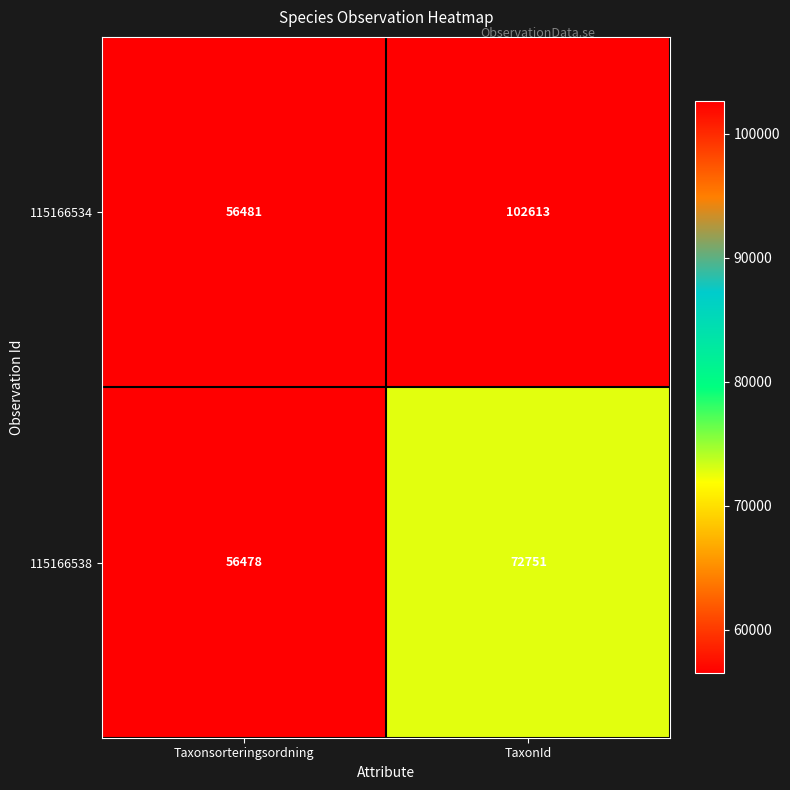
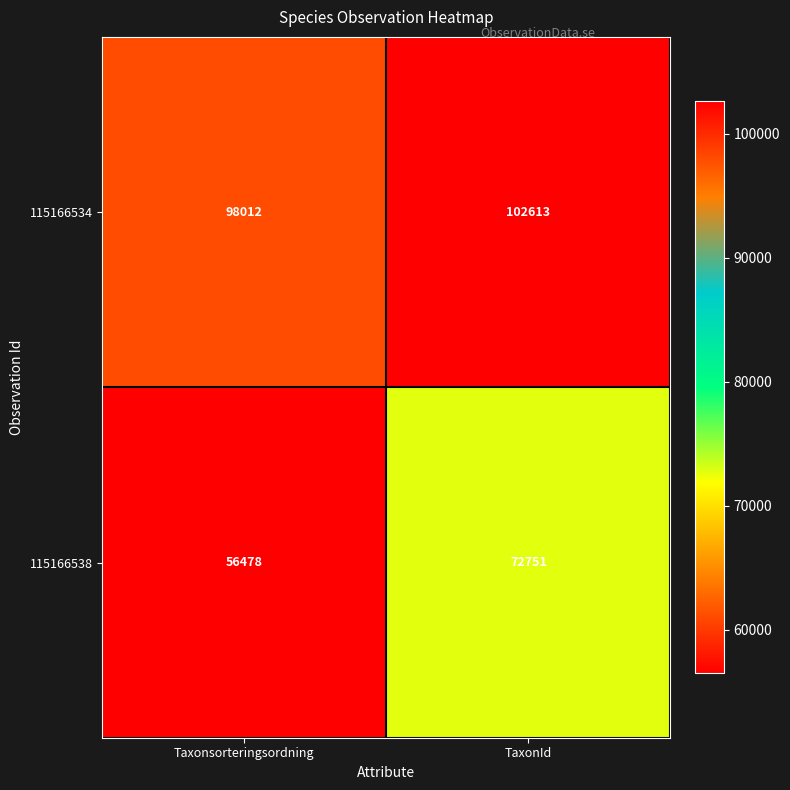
  {
    "115166534": {
-     "Taxonsorteringsordning": 56481,
+     "Taxonsorteringsordning": 98012,
      "TaxonId": 102613
    },
    "115166538": {
      "Taxonsorteringsordning": 56478,
      "TaxonId": 72751
    }
  }
